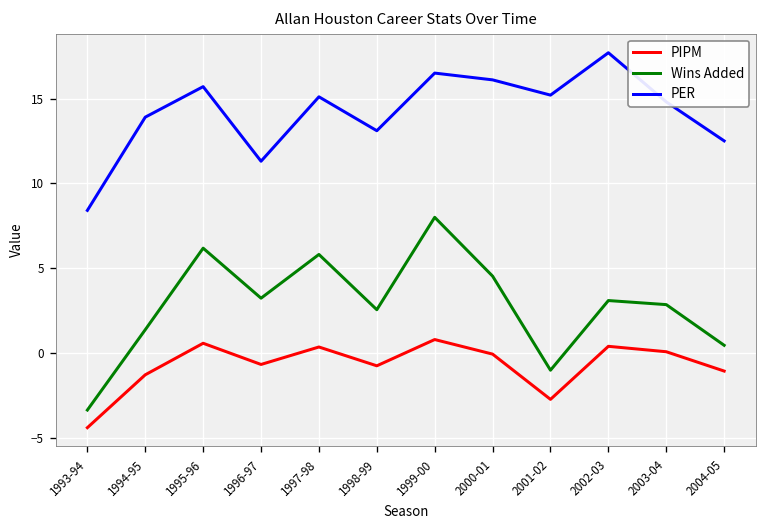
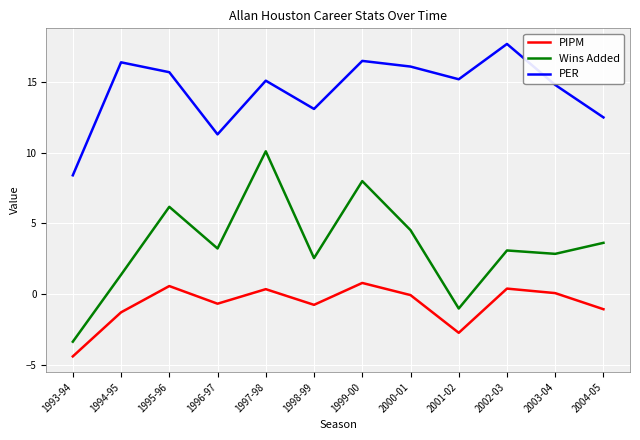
  {
    "PIPM": {
      "1993-94": -4.4,
      "1994-95": -1.3,
      "1995-96": 0.6,
      "1996-97": -0.7,
      "1997-98": 0.3,
      "1998-99": -0.8,
      "1999-00": 0.8,
      "2000-01": -0.1,
      "2001-02": -2.8,
      "2002-03": 0.4,
      "2003-04": 0.1,
      "2004-05": -1.1
    },
    "Wins Added": {
      "1993-94": -3.4,
      "1994-95": 1.4,
      "1995-96": 6.2,
      "1996-97": 3.2,
-     "1997-98": 5.8,
+     "1997-98": 10.1,
      "1998-99": 2.5,
      "1999-00": 8.0,
      "2000-01": 4.5,
      "2001-02": -1.0,
      "2002-03": 3.1,
      "2003-04": 2.8,
-     "2004-05": 0.4
+     "2004-05": 3.6
    },
    "PER": {
      "1993-94": 8.4,
-     "1994-95": 13.9,
+     "1994-95": 16.4,
      "1995-96": 15.7,
      "1996-97": 11.3,
      "1997-98": 15.1,
      "1998-99": 13.1,
      "1999-00": 16.5,
      "2000-01": 16.1,
      "2001-02": 15.2,
      "2002-03": 17.7,
      "2003-04": 14.8,
      "2004-05": 12.5
    }
  }
